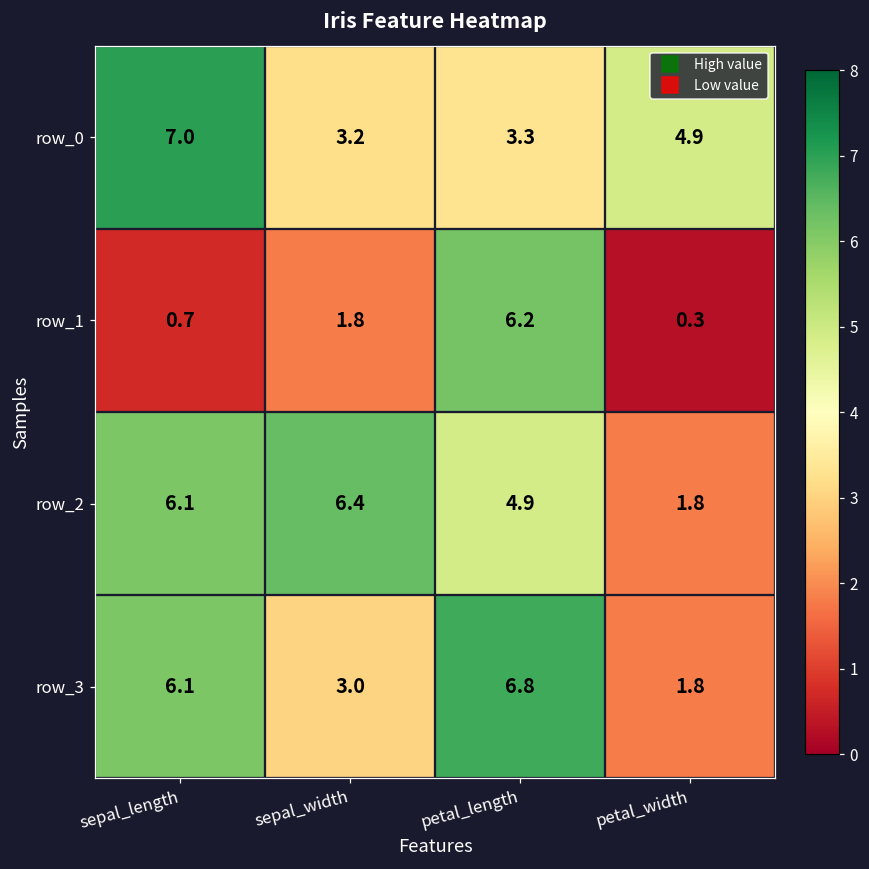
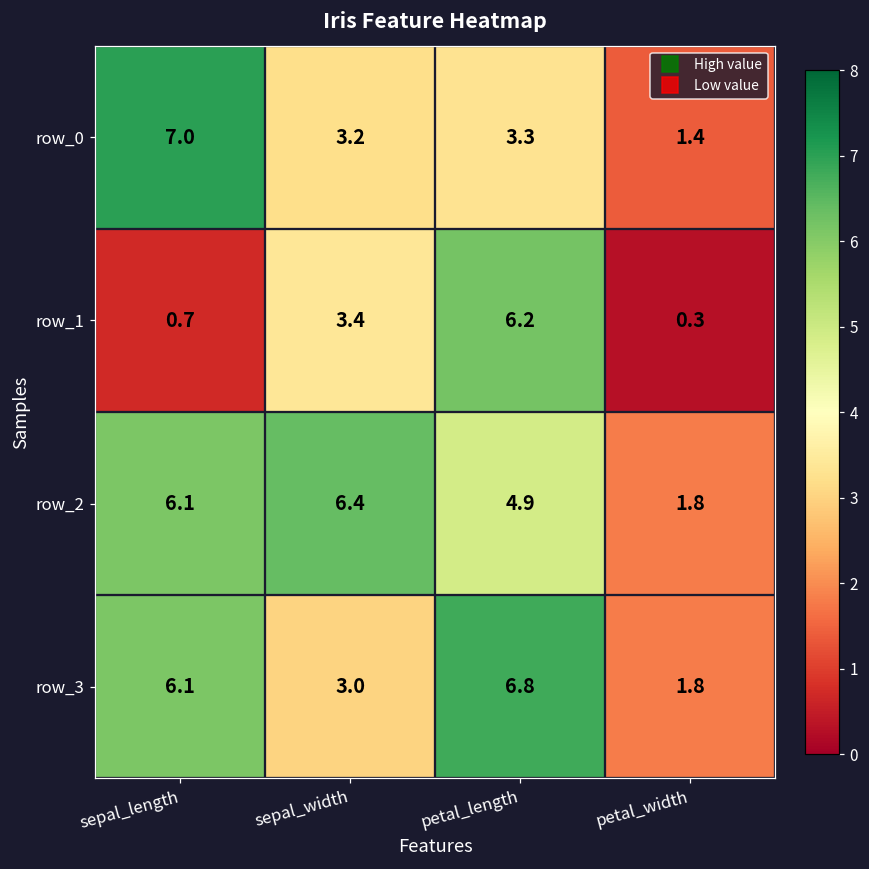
  {
    "row_0": {
      "sepal_length": 7.0,
      "sepal_width": 3.2,
      "petal_length": 3.3,
-     "petal_width": 4.9
+     "petal_width": 1.4
    },
    "row_1": {
      "sepal_length": 0.7,
-     "sepal_width": 1.8,
+     "sepal_width": 3.4,
      "petal_length": 6.2,
      "petal_width": 0.3
    },
    "row_2": {
      "sepal_length": 6.1,
      "sepal_width": 6.4,
      "petal_length": 4.9,
      "petal_width": 1.8
    },
    "row_3": {
      "sepal_length": 6.1,
      "sepal_width": 3.0,
      "petal_length": 6.8,
      "petal_width": 1.8
    }
  }
